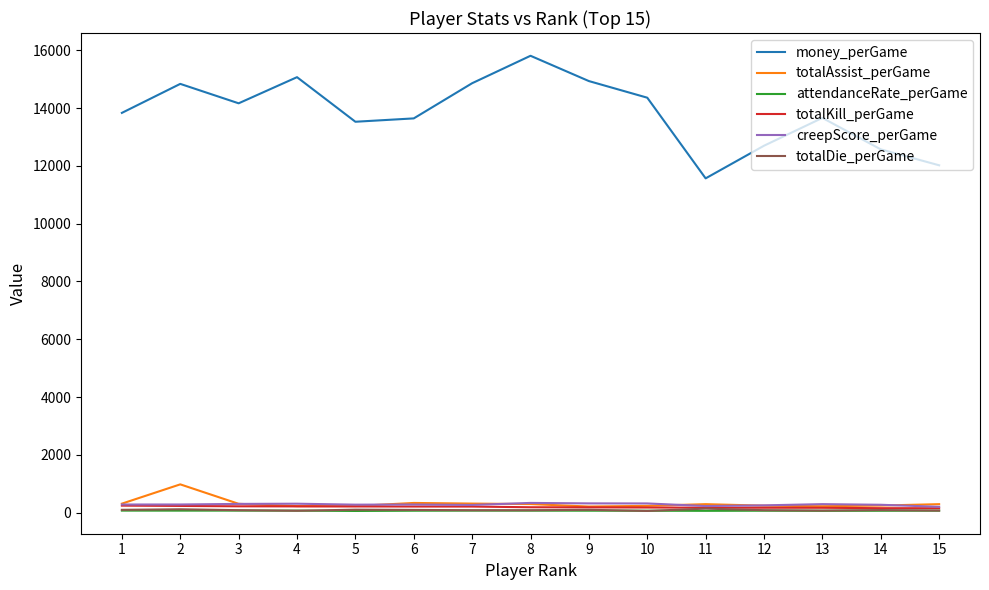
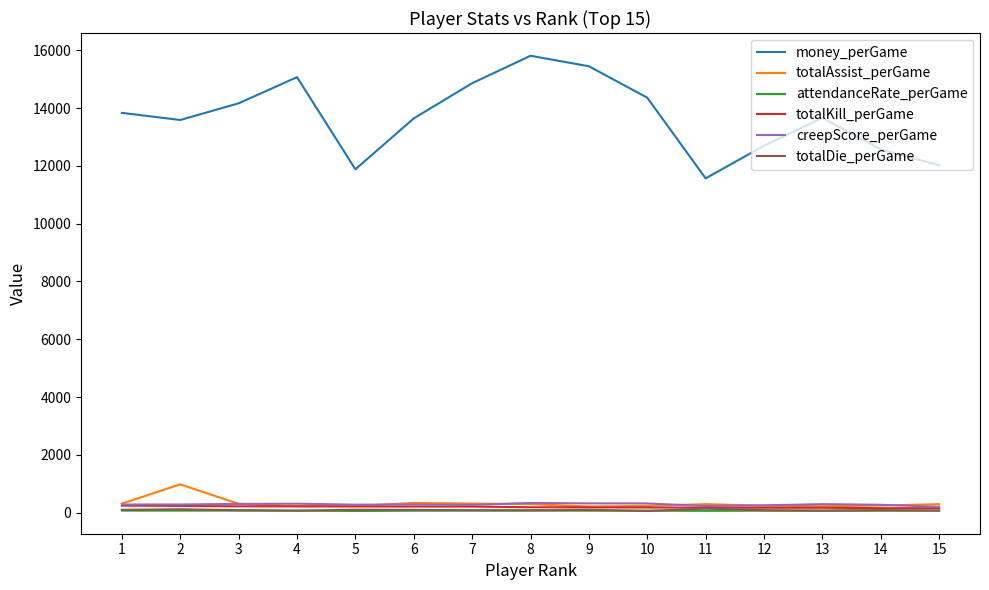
  {
    "money_perGame": {
      "1": 13800,
-     "2": 14800,
+     "2": 13600,
      "3": 14200,
      "4": 15100,
-     "5": 13500,
+     "5": 11900,
      "6": 13600,
      "7": 14900,
      "8": 15800,
-     "9": 14900,
+     "9": 15400,
      "10": 14400,
      "11": 11600
    },
    "totalAssist_perGame": {
      "2": 1000,
      "15": 300
    },
    "totalKill_perGame": {
      "8": 200
    },
    "creepScore_perGame": {
      "9": 300
    }
  }
